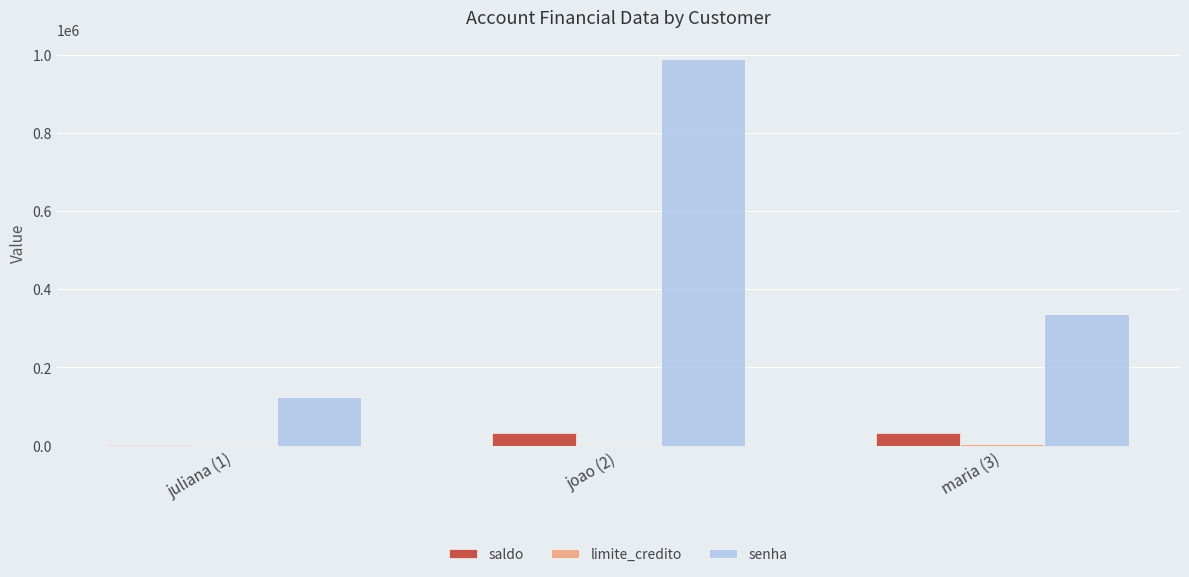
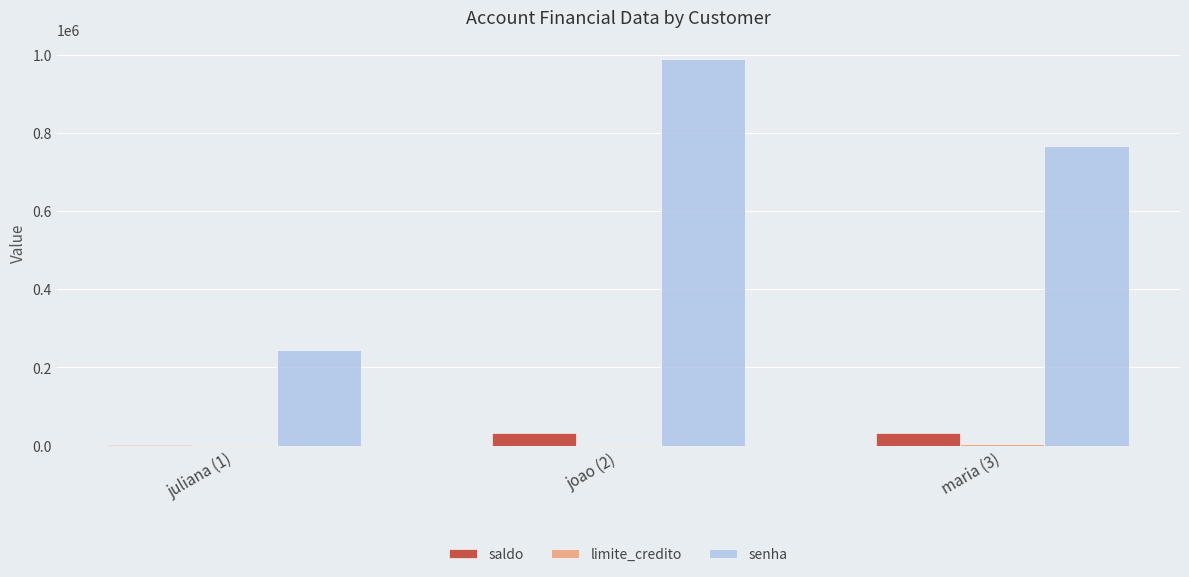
  {
    "saldo": {
      "joao (2)": 30000,
      "maria (3)": 30000
    },
    "senha": {
-     "juliana (1)": 120000,
+     "juliana (1)": 240000,
      "joao (2)": 990000,
-     "maria (3)": 340000
+     "maria (3)": 770000
    }
  }
